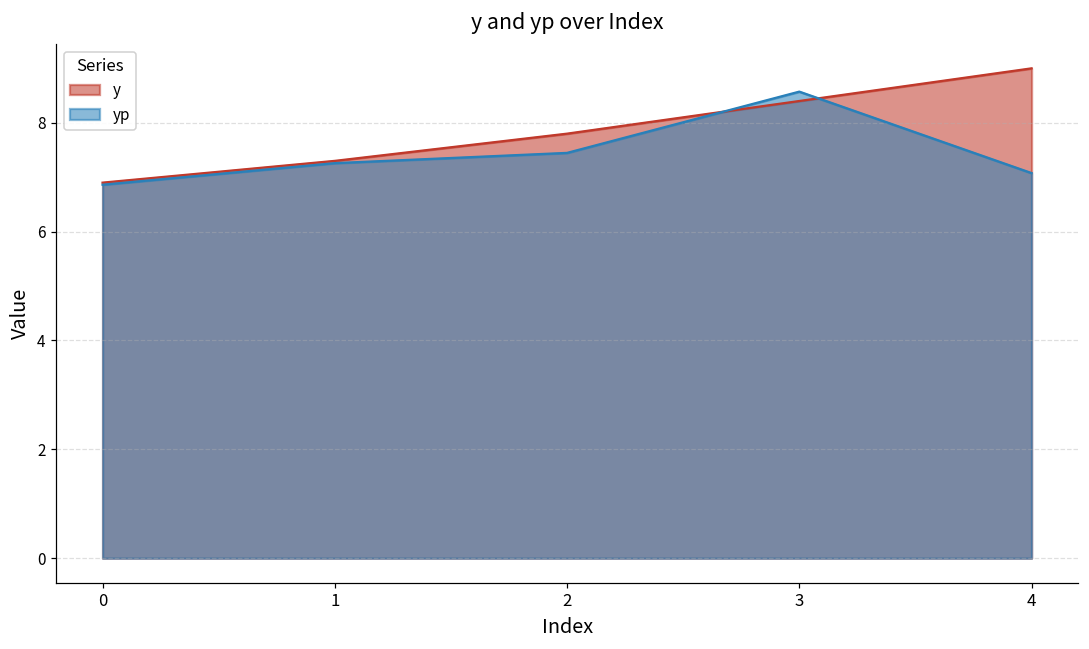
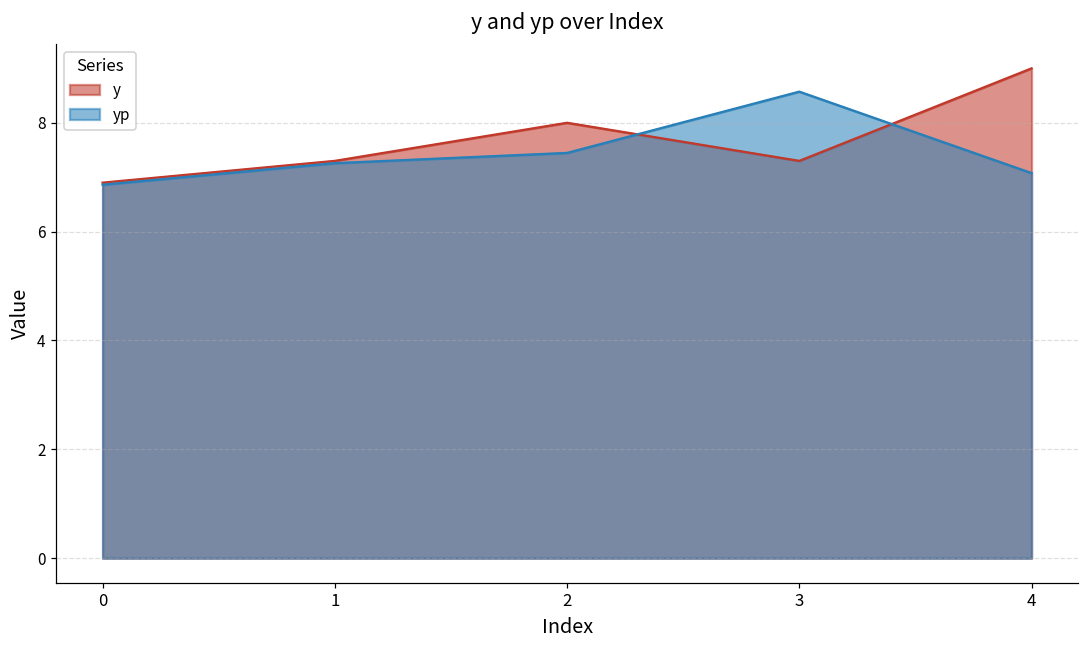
  {
    "y": {
-     "2": 7.8,
-     "3": 8.4,
+     "2": 8.0,
+     "3": 7.3,
      "4": 9.0
    },
    "yp": {
      "2": 7.4,
      "3": 8.6,
      "4": 7.1
    }
  }
